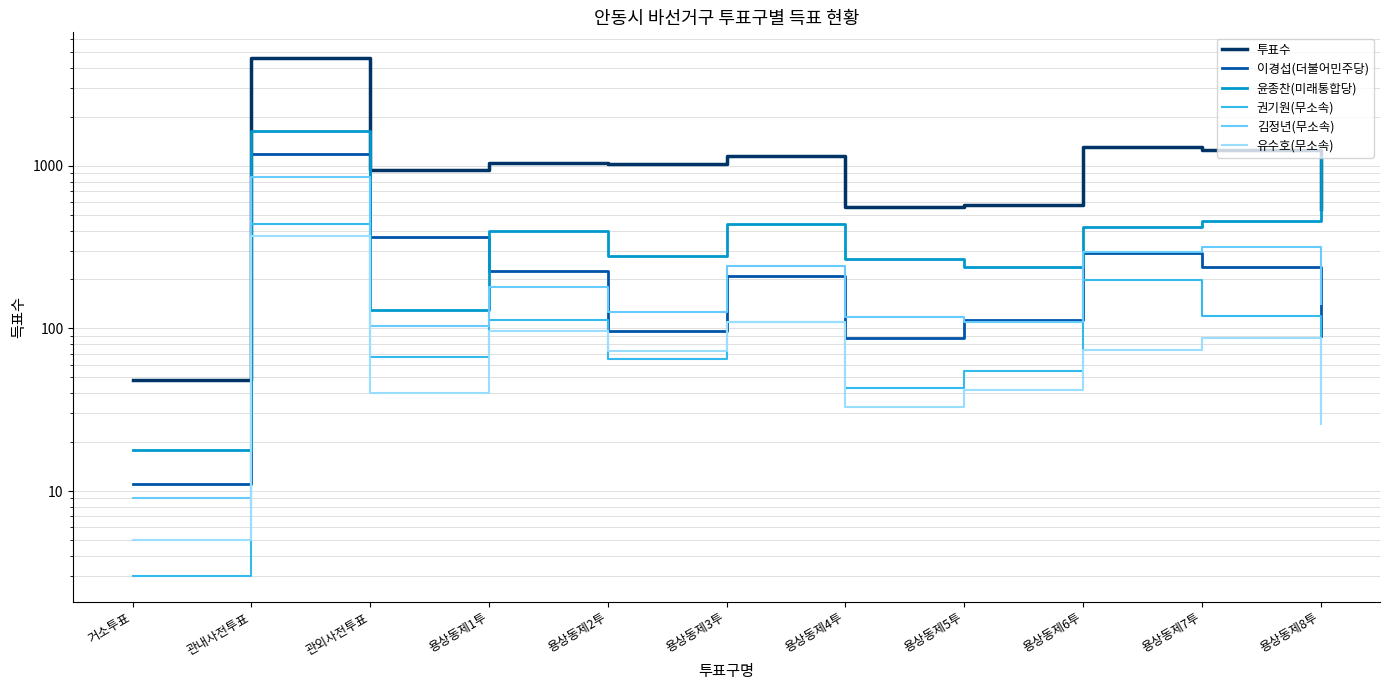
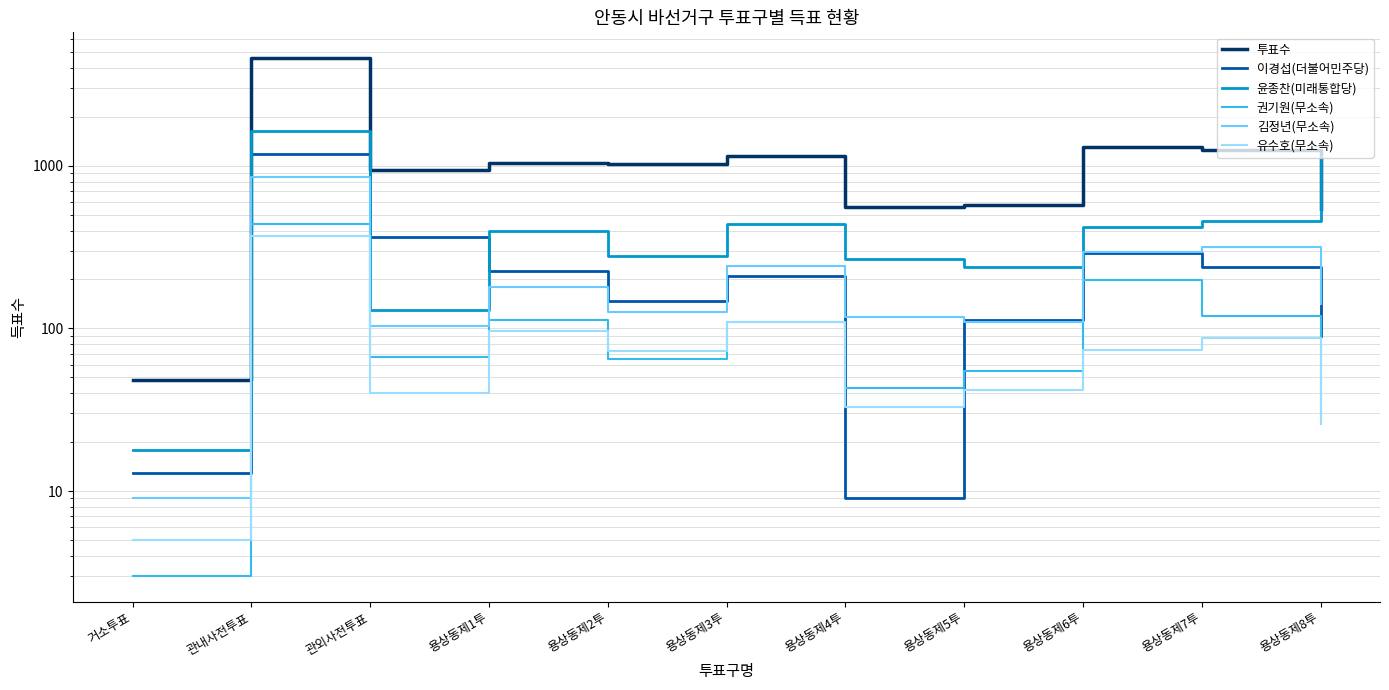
  {
    "투표수": {
      "거소투표": 48,
      "관내사전투표": 4600,
      "관외사전투표": 900,
      "용상동제1투": 1000,
      "용상동제2투": 1000,
      "용상동제3투": 1100,
      "용상동제4투": 560,
      "용상동제5투": 580,
      "용상동제6투": 1300,
      "용상동제7투": 1300,
      "용상동제8투": 540
    },
    "이경섭(더불어민주당)": {
-     "거소투표": 11,
+     "거소투표": 13,
      "관내사전투표": 1200,
      "관외사전투표": 370,
      "용상동제1투": 230,
-     "용상동제2투": 100,
+     "용상동제2투": 150,
      "용상동제3투": 210,
-     "용상동제4투": 90,
+     "용상동제4투": 9,
      "용상동제7투": 240,
      "용상동제8투": 90
    },
    "윤종찬(미래통합당)": {
      "거소투표": 18,
      "관내사전투표": 1600,
      "관외사전투표": 130,
      "용상동제1투": 400,
      "용상동제2투": 280,
      "용상동제3투": 440,
      "용상동제4투": 270,
      "용상동제5투": 240,
      "용상동제6투": 420,
      "용상동제7투": 460
    }
  }
